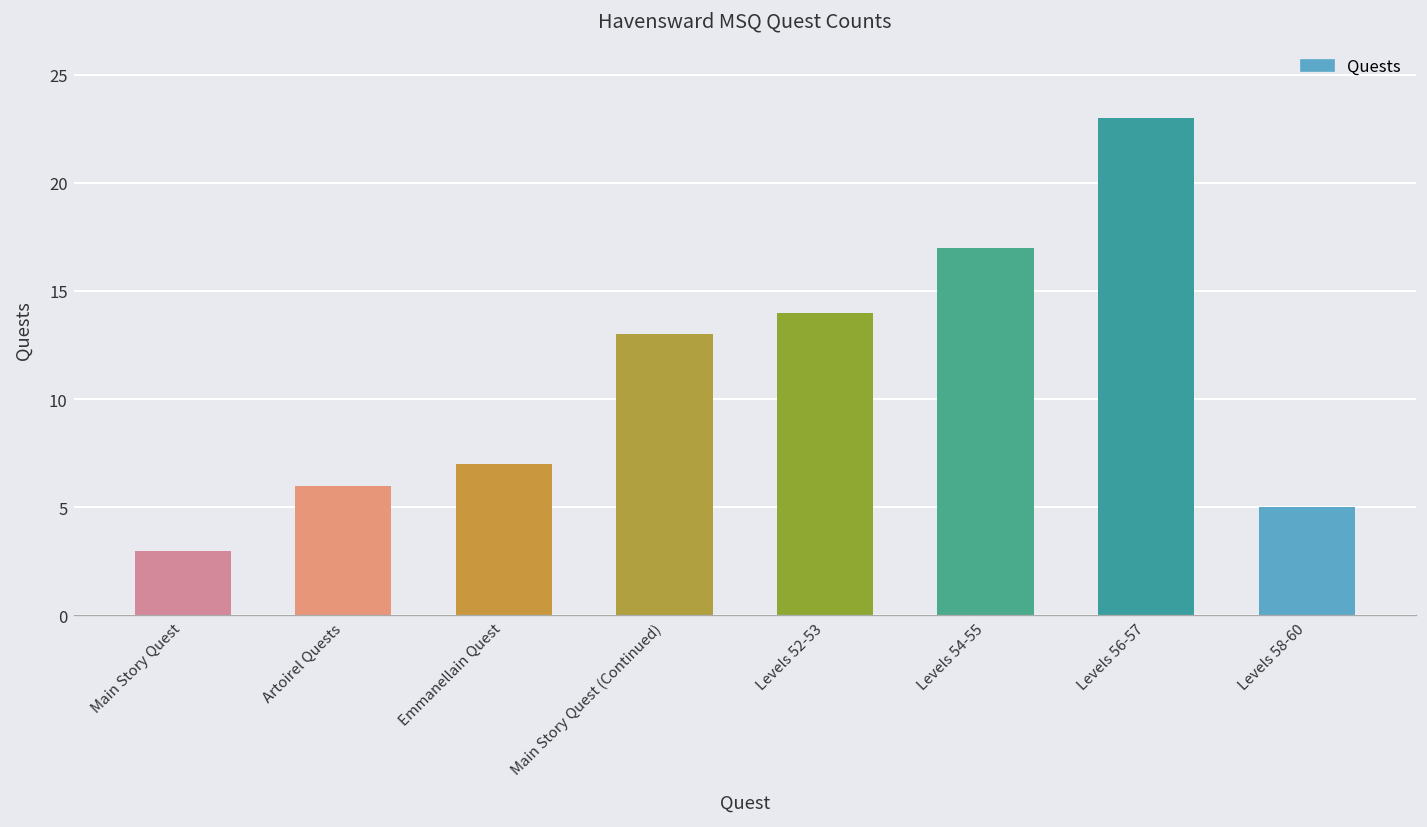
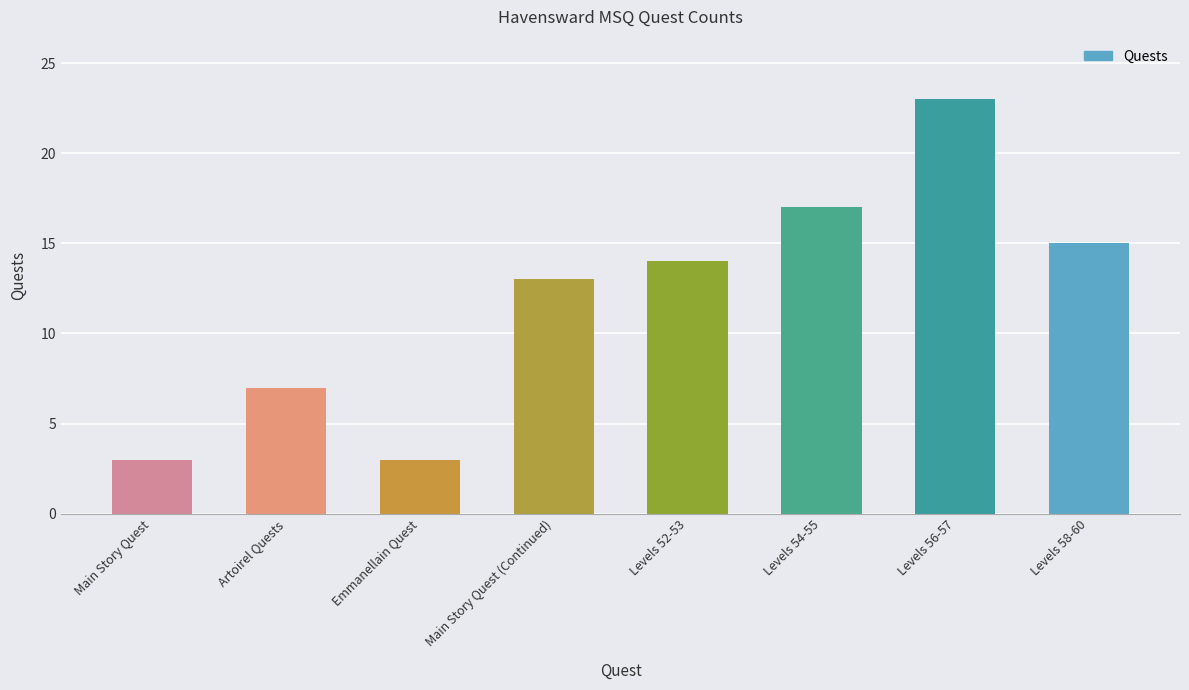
  {
    "Main Story Quest": 3,
-   "Artoirel Quests": 6,
-   "Emmanellain Quest": 7,
+   "Artoirel Quests": 7,
+   "Emmanellain Quest": 3,
    "Main Story Quest (Continued)": 13,
    "Levels 52-53": 14,
    "Levels 54-55": 17,
    "Levels 56-57": 23,
-   "Levels 58-60": 5
+   "Levels 58-60": 15
  }
